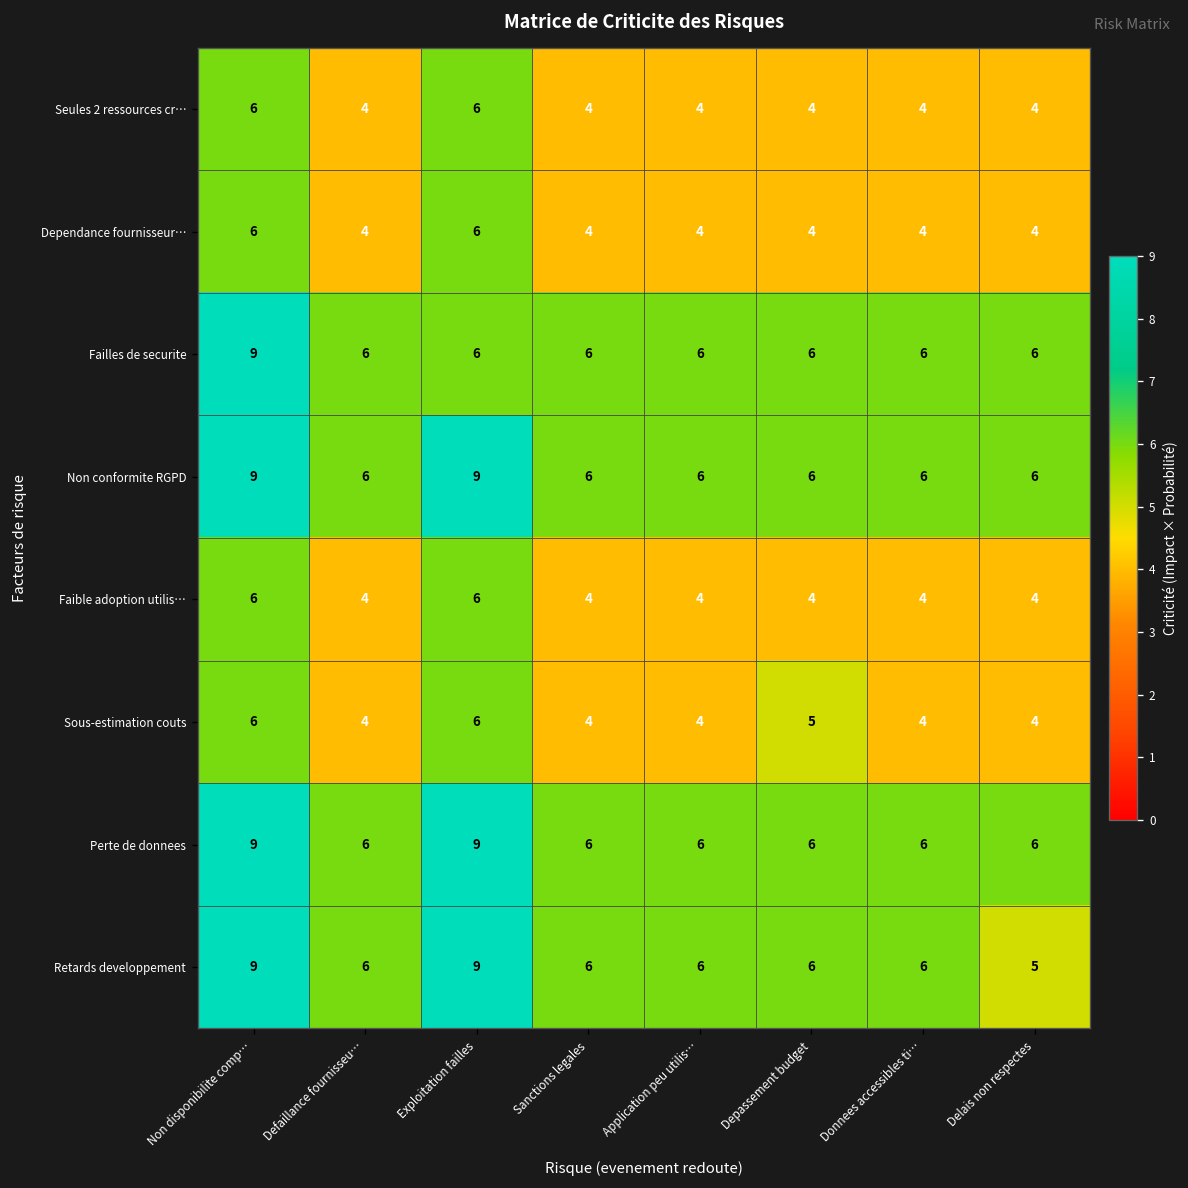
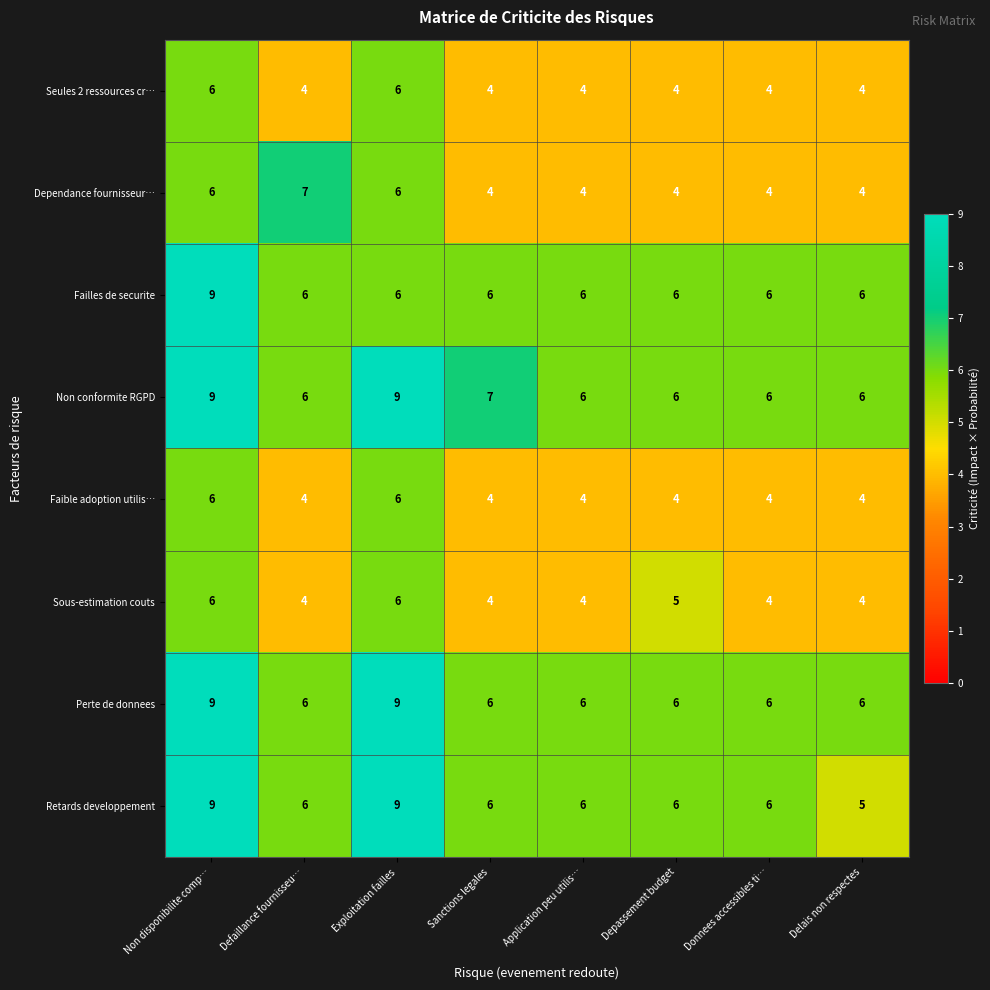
  {
    "Seules 2 ressources cr…": {
      "Non disponibilite comp…": 6,
      "Defaillance fournisseu…": 4,
      "Exploitation failles": 6,
      "Sanctions legales": 4,
      "Application peu utilis…": 4,
      "Depassement budget": 4,
      "Donnees accessibles ti…": 4,
      "Delais non respectes": 4
    },
    "Dependance fournisseur…": {
      "Non disponibilite comp…": 6,
-     "Defaillance fournisseu…": 4,
+     "Defaillance fournisseu…": 7,
      "Exploitation failles": 6,
      "Sanctions legales": 4,
      "Application peu utilis…": 4,
      "Depassement budget": 4,
      "Donnees accessibles ti…": 4,
      "Delais non respectes": 4
    },
    "Failles de securite": {
      "Non disponibilite comp…": 9,
      "Defaillance fournisseu…": 6,
      "Exploitation failles": 6,
      "Sanctions legales": 6,
      "Application peu utilis…": 6,
      "Depassement budget": 6,
      "Donnees accessibles ti…": 6,
      "Delais non respectes": 6
    },
    "Non conformite RGPD": {
      "Non disponibilite comp…": 9,
      "Defaillance fournisseu…": 6,
      "Exploitation failles": 9,
-     "Sanctions legales": 6,
+     "Sanctions legales": 7,
      "Application peu utilis…": 6,
      "Depassement budget": 6,
      "Donnees accessibles ti…": 6,
      "Delais non respectes": 6
    },
    "Faible adoption utilis…": {
      "Non disponibilite comp…": 6,
      "Defaillance fournisseu…": 4,
      "Exploitation failles": 6,
      "Sanctions legales": 4,
      "Application peu utilis…": 4,
      "Depassement budget": 4,
      "Donnees accessibles ti…": 4,
      "Delais non respectes": 4
    },
    "Sous-estimation couts": {
      "Non disponibilite comp…": 6,
      "Defaillance fournisseu…": 4,
      "Exploitation failles": 6,
      "Sanctions legales": 4,
      "Application peu utilis…": 4,
      "Depassement budget": 5,
      "Donnees accessibles ti…": 4,
      "Delais non respectes": 4
    },
    "Perte de donnees": {
      "Non disponibilite comp…": 9,
      "Defaillance fournisseu…": 6,
      "Exploitation failles": 9,
      "Sanctions legales": 6,
      "Application peu utilis…": 6,
      "Depassement budget": 6,
      "Donnees accessibles ti…": 6,
      "Delais non respectes": 6
    },
    "Retards developpement": {
      "Non disponibilite comp…": 9,
      "Defaillance fournisseu…": 6,
      "Exploitation failles": 9,
      "Sanctions legales": 6,
      "Application peu utilis…": 6,
      "Depassement budget": 6,
      "Donnees accessibles ti…": 6,
      "Delais non respectes": 5
    }
  }
